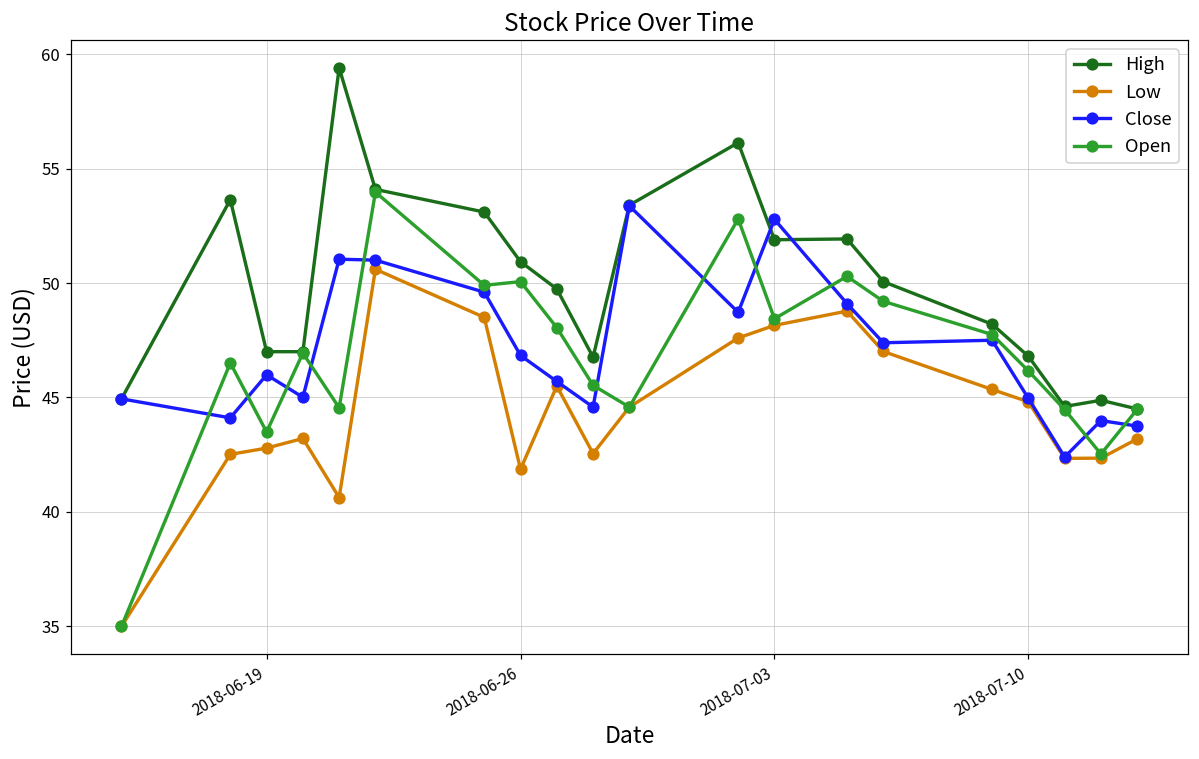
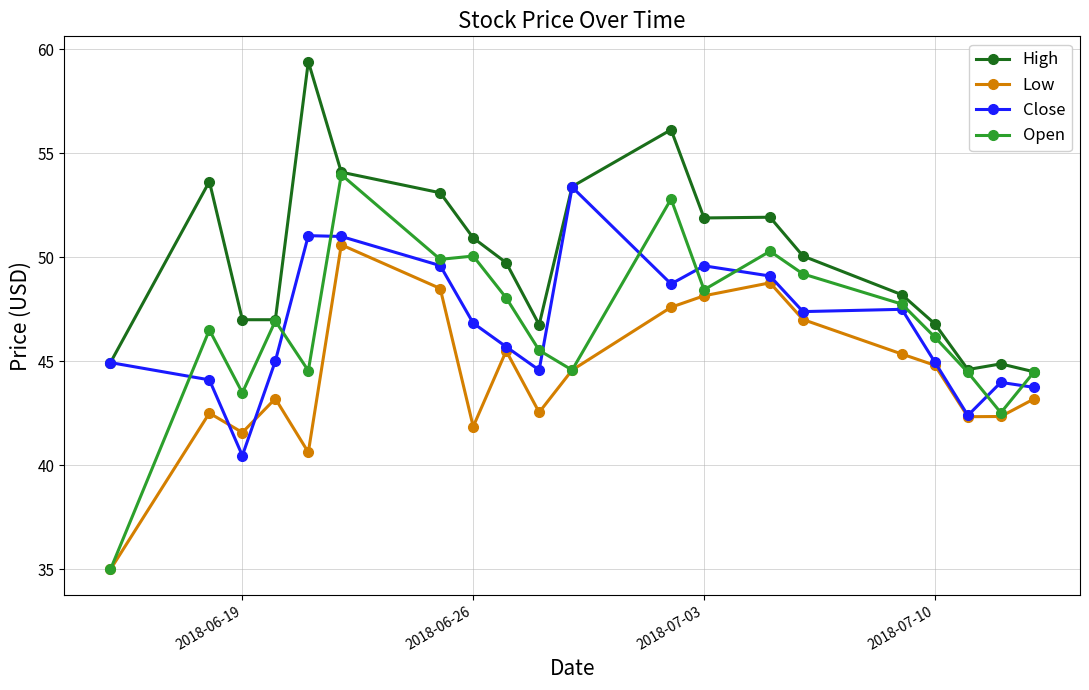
  {
    "Low": {
-     "2018-06-19": 42.8,
+     "2018-06-19": 41.6,
      "2018-06-26": 41.9,
      "2018-07-03": 48.2,
      "2018-07-10": 44.8
    },
    "Close": {
-     "2018-06-19": 46.0,
+     "2018-06-19": 40.5,
      "2018-06-26": 46.8,
-     "2018-07-03": 52.8,
+     "2018-07-03": 49.6,
      "2018-07-10": 45.0
    }
  }
